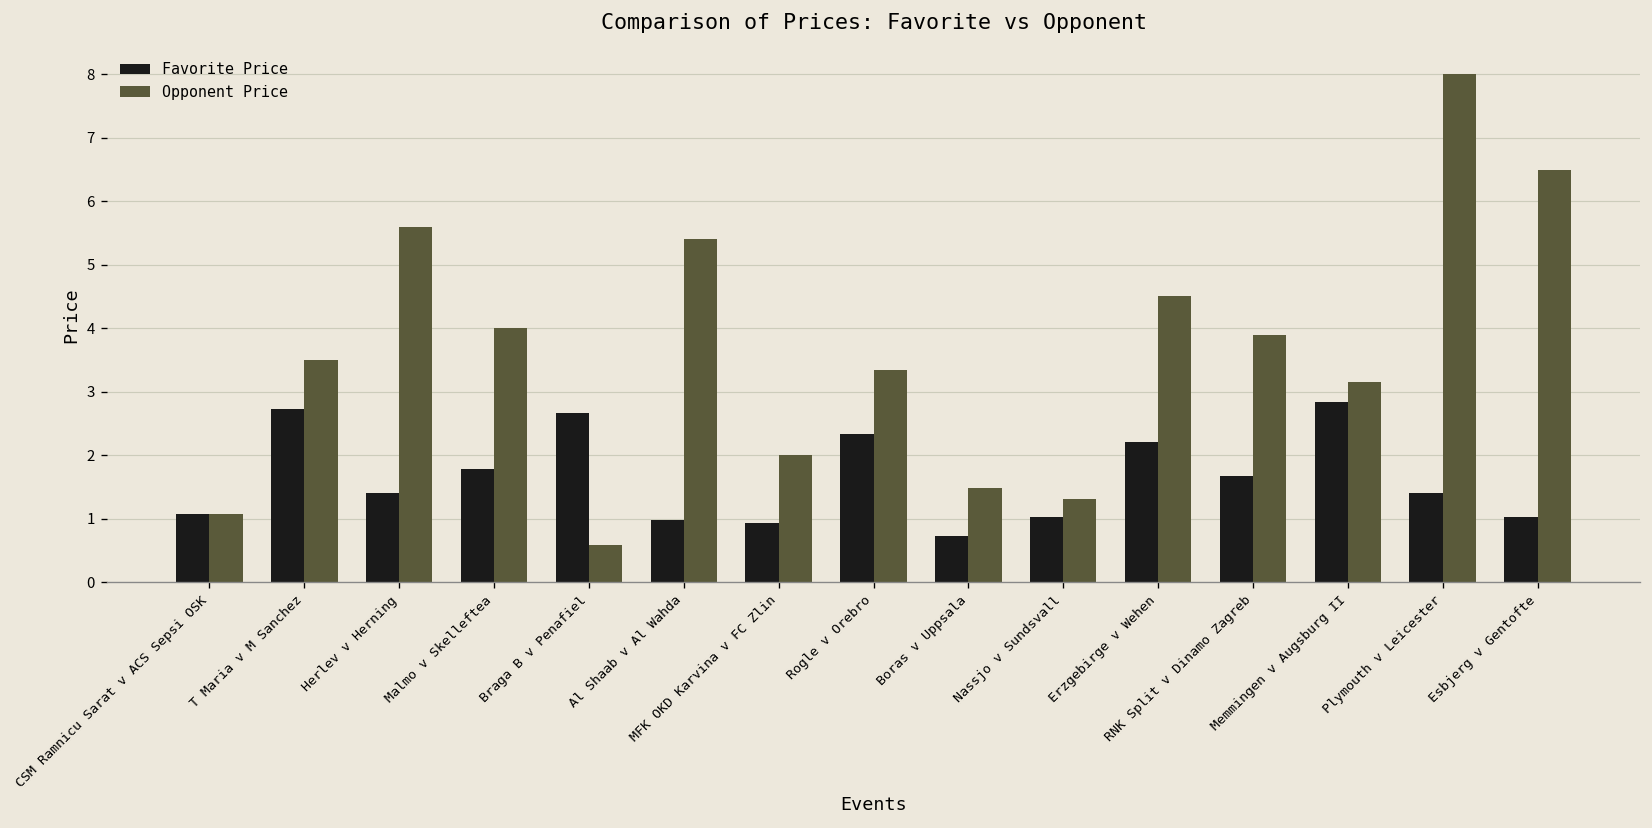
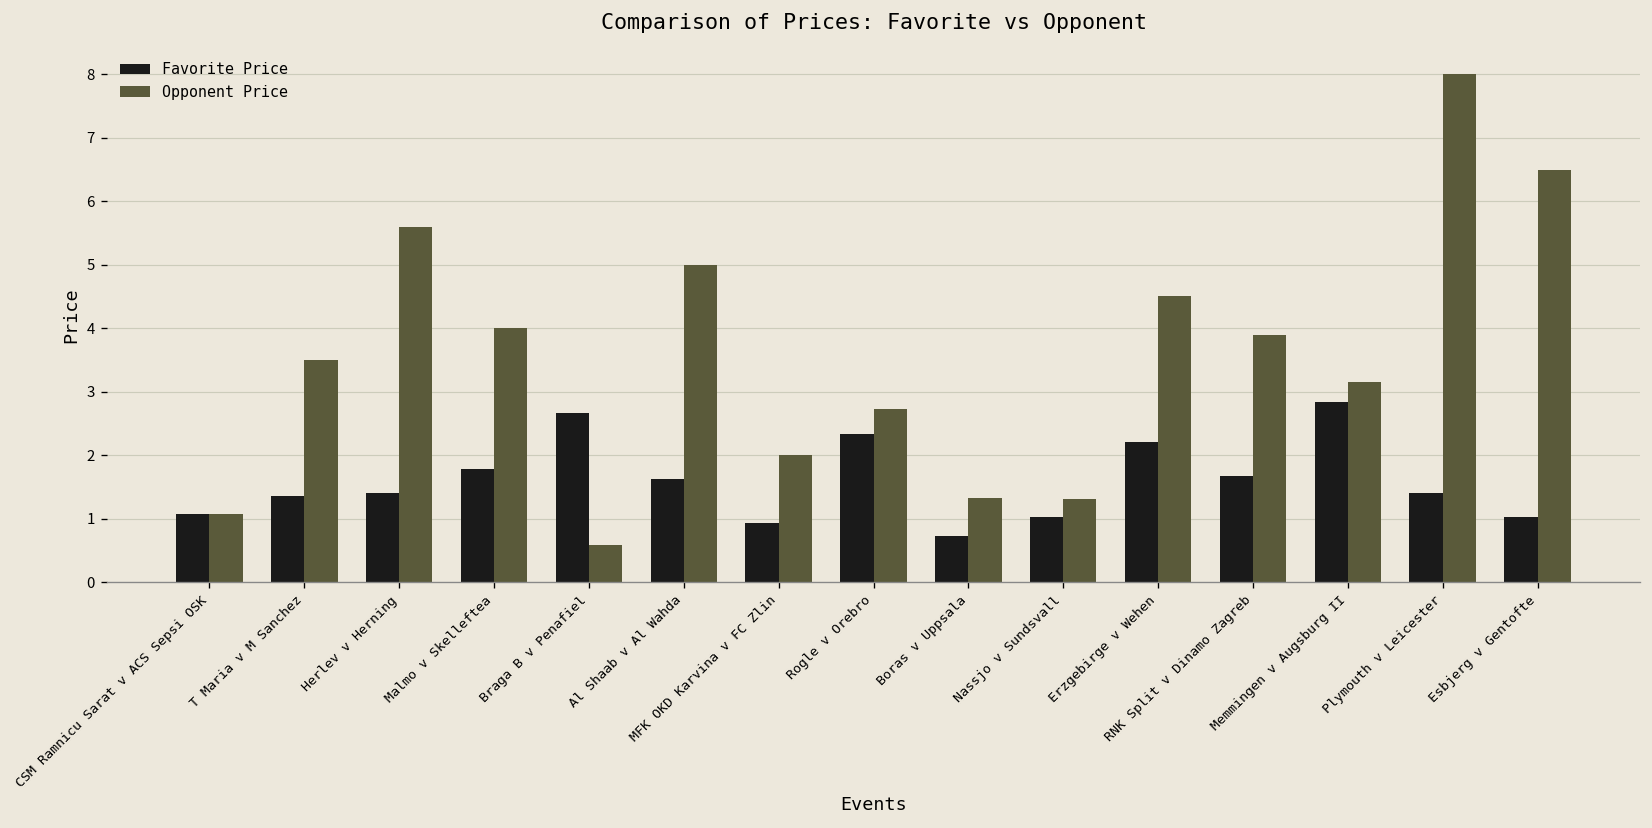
  {
    "Favorite Price": {
      "CSM Ramnicu Sarat v ACS Sepsi OSK": 1.1,
-     "T Maria v M Sanchez": 2.7,
+     "T Maria v M Sanchez": 1.4,
      "Herlev v Herning": 1.4,
      "Malmo v Skelleftea": 1.8,
      "Braga B v Penafiel": 2.7,
-     "Al Shaab v Al Wahda": 1.0,
+     "Al Shaab v Al Wahda": 1.6,
      "MFK OKD Karvina v FC Zlin": 0.9,
      "Rogle v Orebro": 2.3,
      "Boras v Uppsala": 0.7,
      "Nassjo v Sundsvall": 1.0,
      "Erzgebirge v Wehen": 2.2,
      "RNK Split v Dinamo Zagreb": 1.7,
      "Memmingen v Augsburg II": 2.8,
      "Plymouth v Leicester": 1.4,
      "Esbjerg v Gentofte": 1.0
    },
    "Opponent Price": {
      "CSM Ramnicu Sarat v ACS Sepsi OSK": 1.1,
      "T Maria v M Sanchez": 3.5,
      "Herlev v Herning": 5.6,
      "Malmo v Skelleftea": 4.0,
      "Braga B v Penafiel": 0.6,
-     "Al Shaab v Al Wahda": 5.4,
+     "Al Shaab v Al Wahda": 5.0,
      "MFK OKD Karvina v FC Zlin": 2.0,
-     "Rogle v Orebro": 3.3,
-     "Boras v Uppsala": 1.5,
+     "Rogle v Orebro": 2.7,
+     "Boras v Uppsala": 1.3,
      "Nassjo v Sundsvall": 1.3,
      "Erzgebirge v Wehen": 4.5,
      "RNK Split v Dinamo Zagreb": 3.9,
      "Memmingen v Augsburg II": 3.2,
      "Plymouth v Leicester": 8.0,
      "Esbjerg v Gentofte": 6.5
    }
  }
